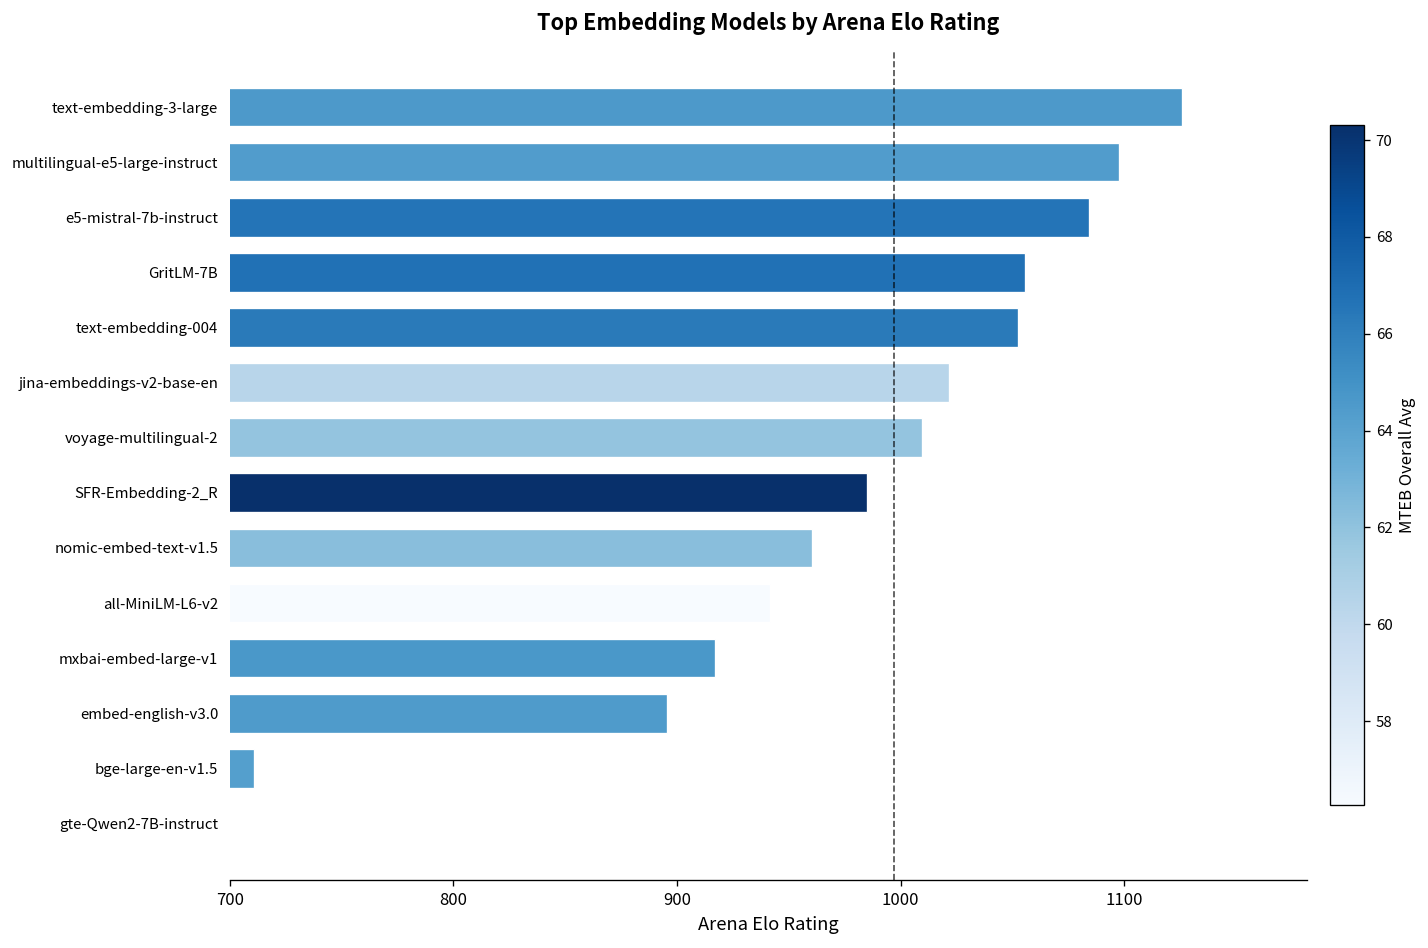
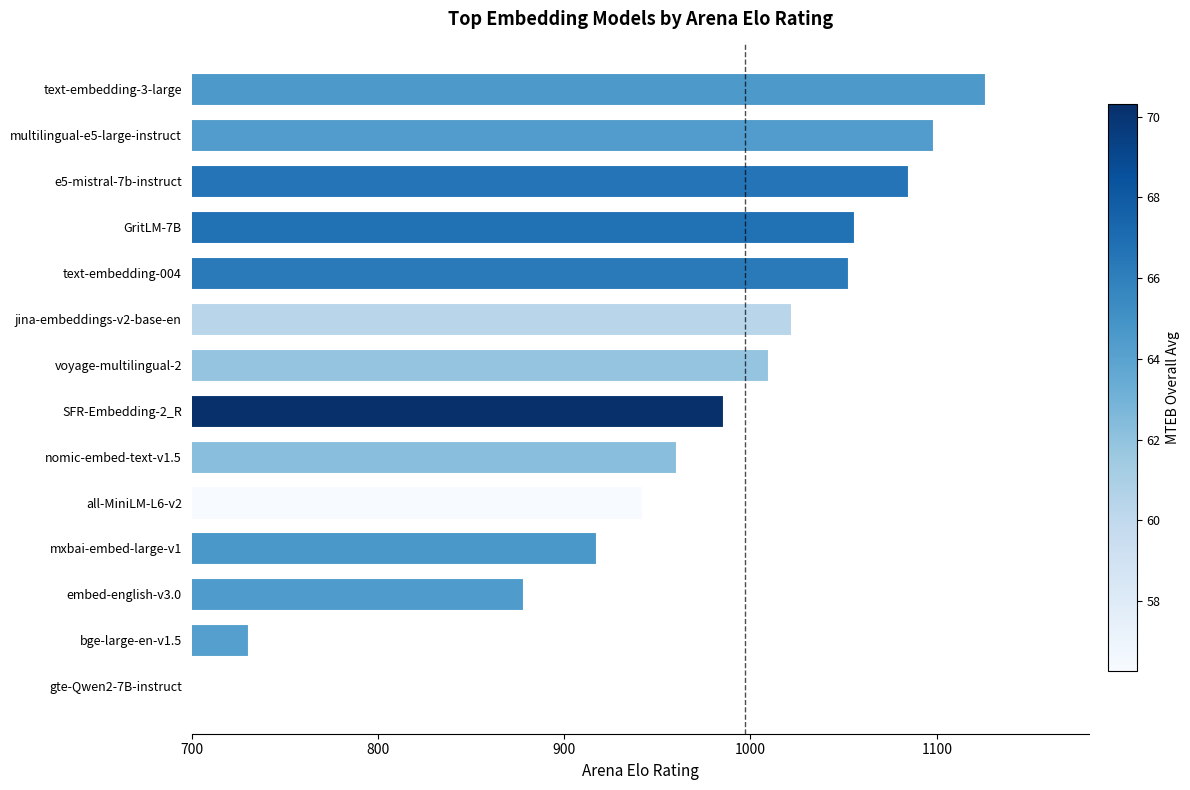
  {
    "text-embedding-3-large": 1126,
    "multilingual-e5-large-instruct": 1098,
    "e5-mistral-7b-instruct": 1084,
    "GritLM-7B": 1056,
    "text-embedding-004": 1052,
    "jina-embeddings-v2-base-en": 1022,
    "voyage-multilingual-2": 1009,
    "SFR-Embedding-2_R": 985,
    "nomic-embed-text-v1.5": 960,
    "all-MiniLM-L6-v2": 942,
    "mxbai-embed-large-v1": 917,
-   "embed-english-v3.0": 895,
-   "bge-large-en-v1.5": 711
+   "embed-english-v3.0": 878,
+   "bge-large-en-v1.5": 730
  }
